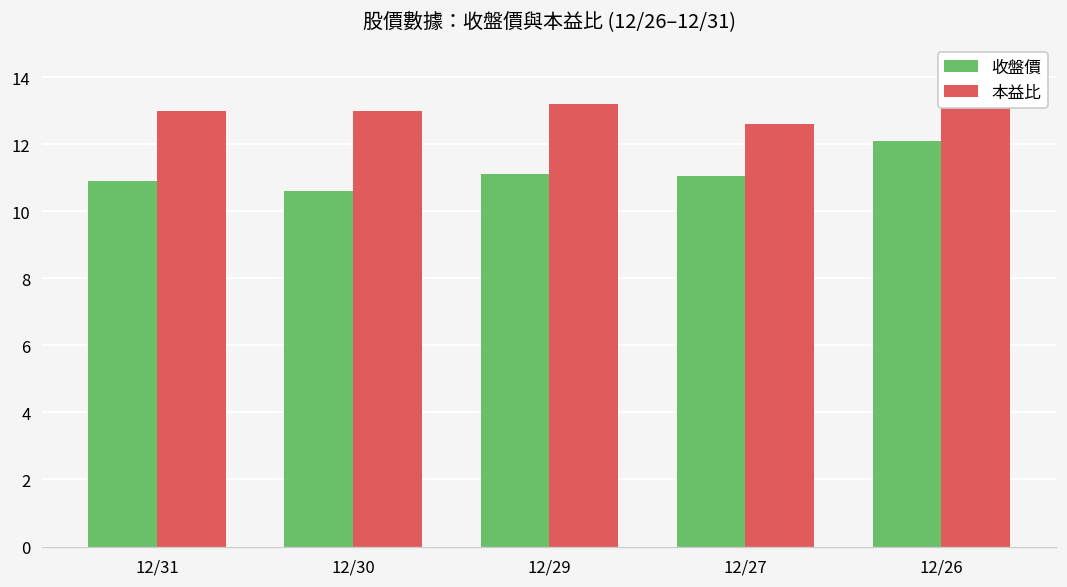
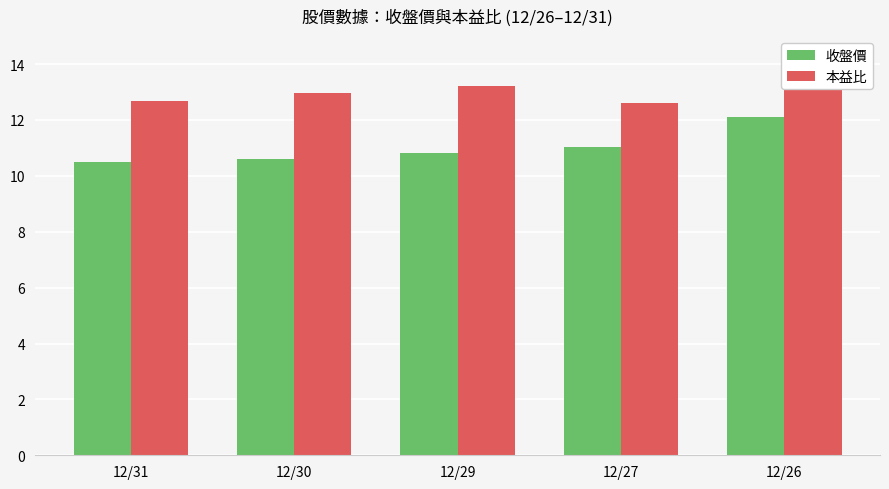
  {
    "收盤價": {
-     "12/31": 10.9,
+     "12/31": 10.5,
      "12/30": 10.6,
-     "12/29": 11.1,
+     "12/29": 10.8,
      "12/27": 11.1,
      "12/26": 12.1
    },
    "本益比": {
-     "12/31": 13.0,
+     "12/31": 12.7,
      "12/30": 13.0,
      "12/29": 13.2,
      "12/27": 12.6
    }
  }
